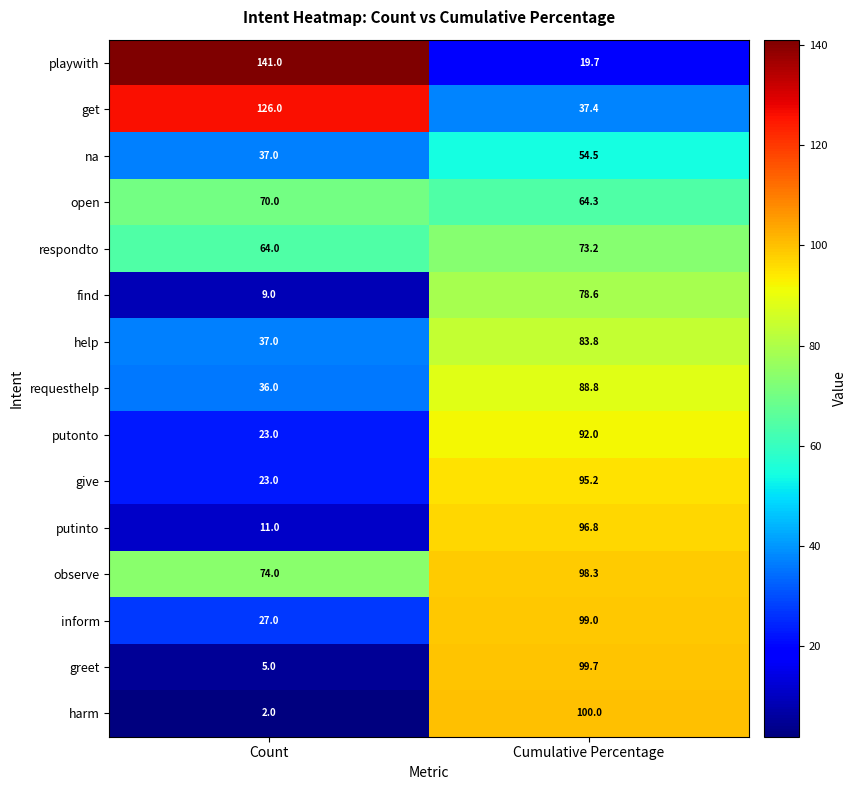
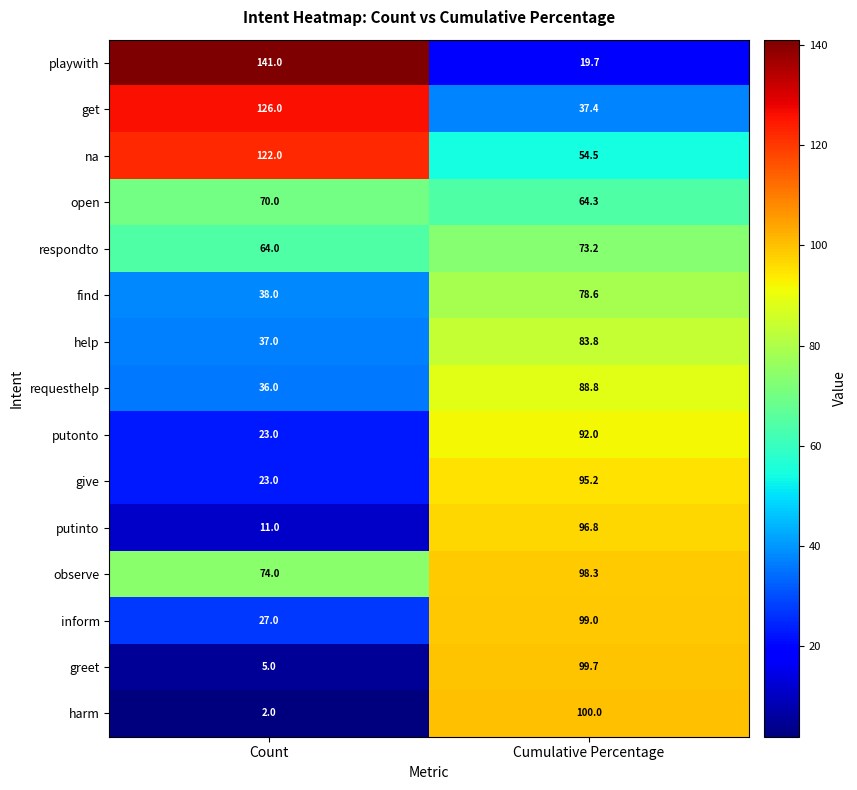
  {
    "playwith": {
      "Count": 141.0,
      "Cumulative Percentage": 19.7
    },
    "get": {
      "Count": 126.0,
      "Cumulative Percentage": 37.4
    },
    "na": {
-     "Count": 37.0,
+     "Count": 122.0,
      "Cumulative Percentage": 54.5
    },
    "open": {
      "Count": 70.0,
      "Cumulative Percentage": 64.3
    },
    "respondto": {
      "Count": 64.0,
      "Cumulative Percentage": 73.2
    },
    "find": {
-     "Count": 9.0,
+     "Count": 38.0,
      "Cumulative Percentage": 78.6
    },
    "help": {
      "Count": 37.0,
      "Cumulative Percentage": 83.8
    },
    "requesthelp": {
      "Count": 36.0,
      "Cumulative Percentage": 88.8
    },
    "putonto": {
      "Count": 23.0,
      "Cumulative Percentage": 92.0
    },
    "give": {
      "Count": 23.0,
      "Cumulative Percentage": 95.2
    },
    "putinto": {
      "Count": 11.0,
      "Cumulative Percentage": 96.8
    },
    "observe": {
      "Count": 74.0,
      "Cumulative Percentage": 98.3
    },
    "inform": {
      "Count": 27.0,
      "Cumulative Percentage": 99.0
    },
    "greet": {
      "Count": 5.0,
      "Cumulative Percentage": 99.7
    },
    "harm": {
      "Count": 2.0,
      "Cumulative Percentage": 100.0
    }
  }
